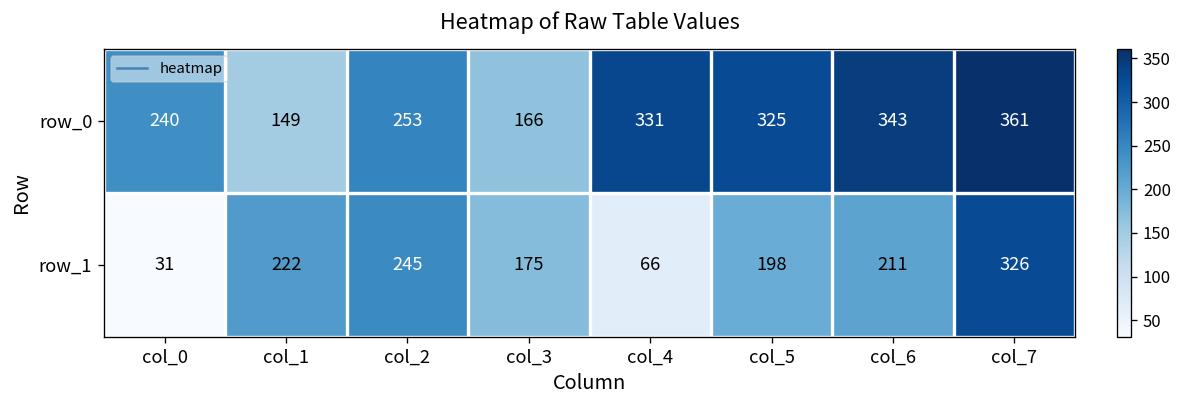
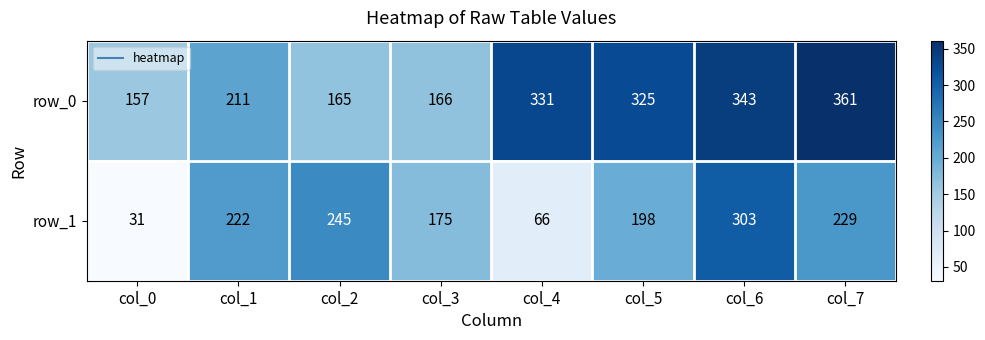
  {
    "row_0": {
-     "col_0": 240,
-     "col_1": 149,
-     "col_2": 253,
+     "col_0": 157,
+     "col_1": 211,
+     "col_2": 165,
      "col_3": 166,
      "col_4": 331,
      "col_5": 325,
      "col_6": 343,
      "col_7": 361
    },
    "row_1": {
      "col_0": 31,
      "col_1": 222,
      "col_2": 245,
      "col_3": 175,
      "col_4": 66,
      "col_5": 198,
-     "col_6": 211,
-     "col_7": 326
+     "col_6": 303,
+     "col_7": 229
    }
  }
